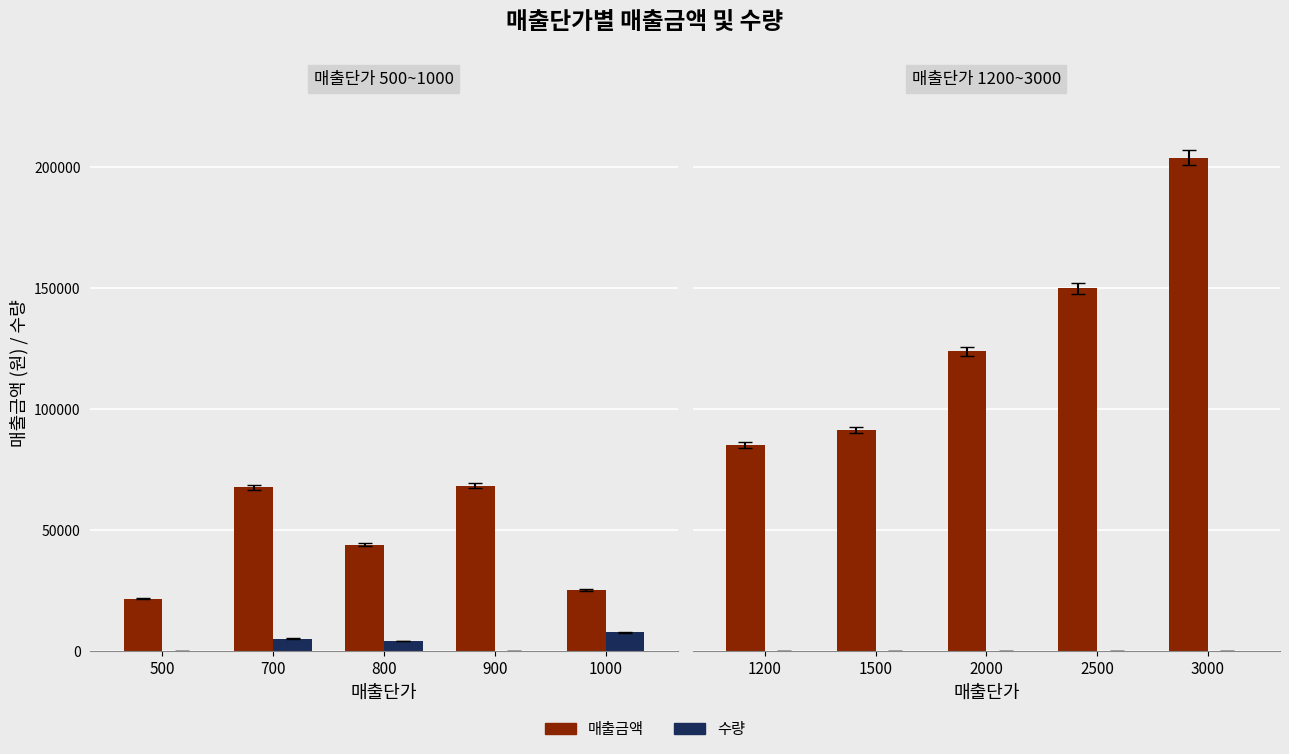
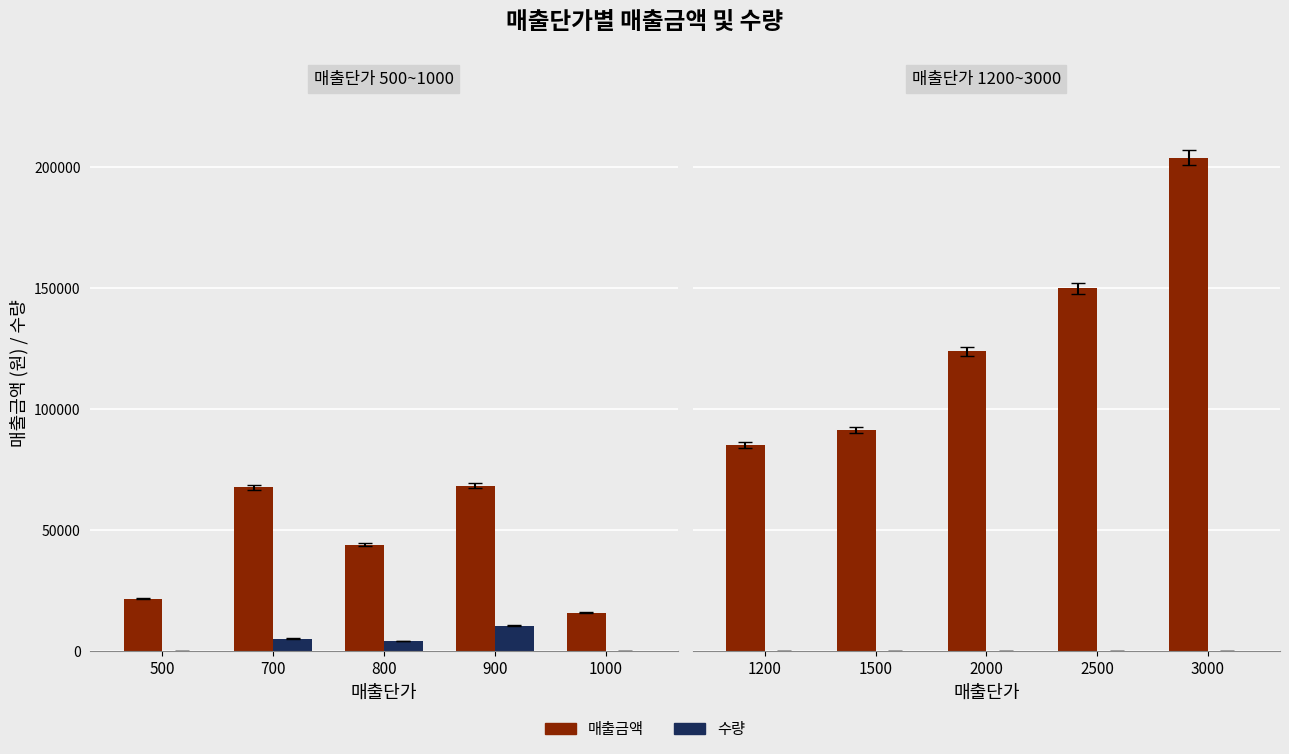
  {
    "매출단가 500~1000": {
      "매출금액": {
        "500": 22000,
        "700": 68000,
        "800": 44000,
        "900": 68000,
-       "1000": 26000
+       "1000": 16000
      },
      "수량": {
        "700": 5000,
        "800": 4000,
-       "900": 0,
-       "1000": 8000
+       "900": 11000,
+       "1000": 0
      }
    }
  }
